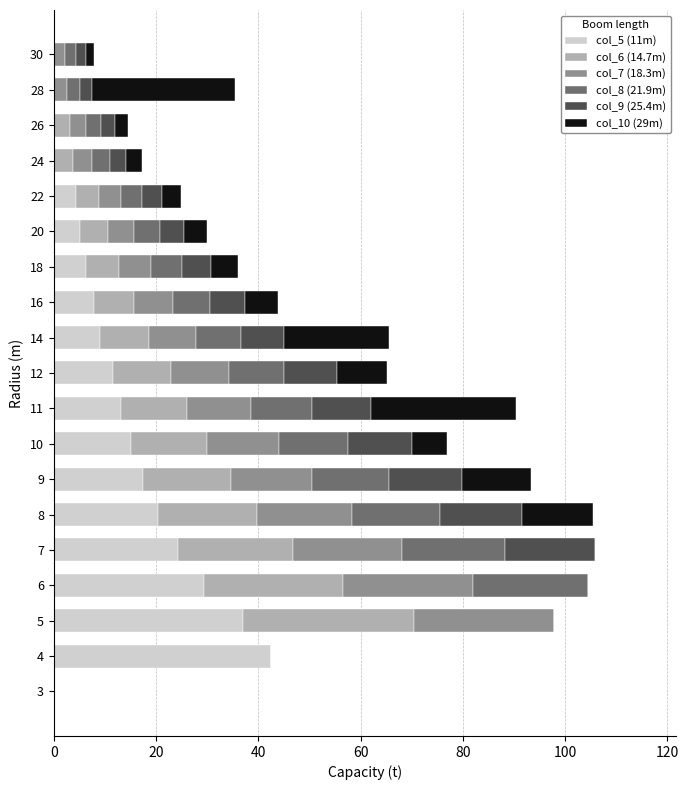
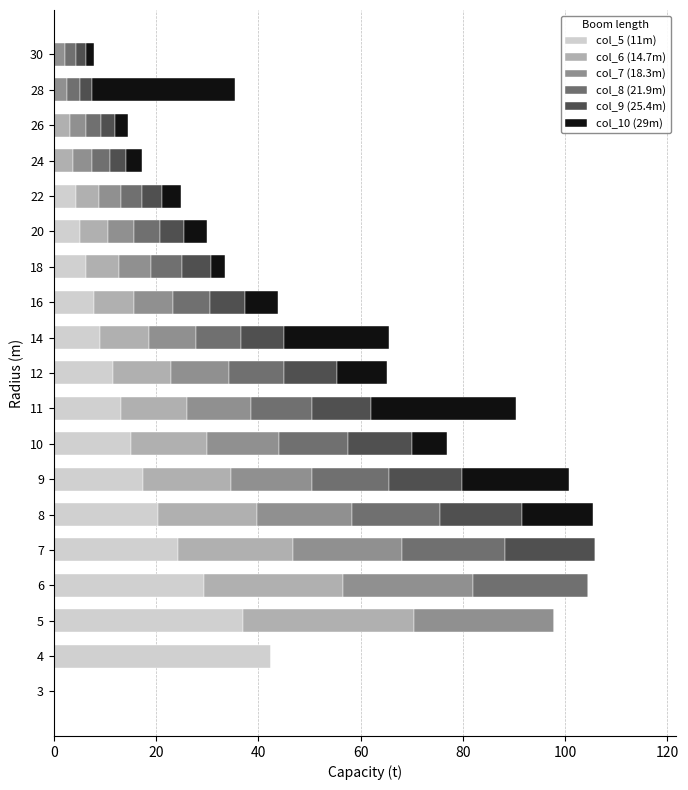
  {
    "col_10 (29m)": {
      "30": 2,
      "28": 28,
      "26": 3,
      "24": 3,
      "22": 4,
      "20": 4,
-     "18": 5,
+     "18": 3,
      "16": 6,
      "14": 21,
      "12": 10,
      "11": 29,
      "10": 7,
-     "9": 14,
+     "9": 21,
      "8": 14,
      "7": 0,
      "6": 0,
      "5": 0,
      "4": 0,
      "3": 0
    }
  }
